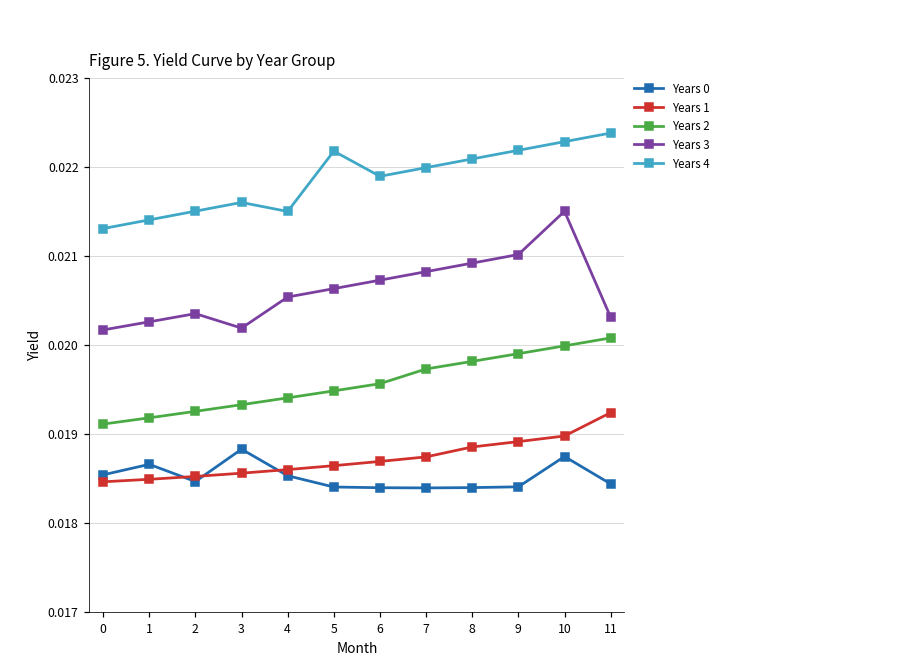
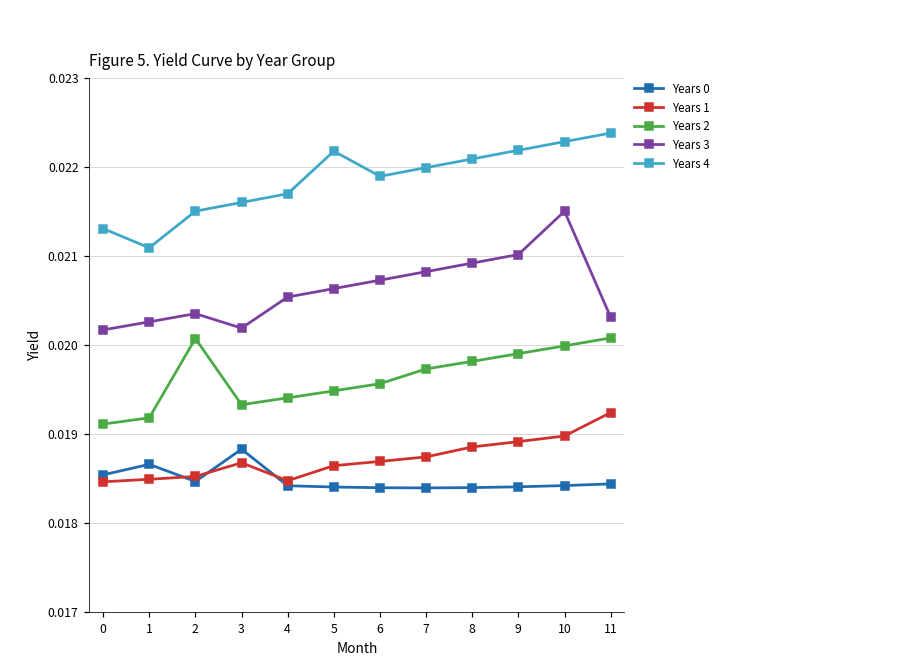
  {
    "Years 0": {
      "0": 0.0185,
      "1": 0.0187,
      "2": 0.0185,
      "3": 0.0188,
-     "4": 0.0185,
+     "4": 0.0184,
      "5": 0.0184,
      "6": 0.0184,
      "7": 0.0184,
      "8": 0.0184,
      "9": 0.0184,
-     "10": 0.0187,
+     "10": 0.0184,
      "11": 0.0184
    },
    "Years 1": {
      "0": 0.0185,
      "1": 0.0185,
      "2": 0.0185,
-     "3": 0.0186,
-     "4": 0.0186,
+     "3": 0.0187,
+     "4": 0.0185,
      "5": 0.0186,
      "6": 0.0187,
      "7": 0.0187,
      "8": 0.0189,
      "9": 0.0189,
      "10": 0.0190,
      "11": 0.0192
    },
    "Years 2": {
      "0": 0.0191,
      "1": 0.0192,
-     "2": 0.0193,
+     "2": 0.0201,
      "3": 0.0193,
      "4": 0.0194,
      "5": 0.0195,
      "6": 0.0196,
      "7": 0.0197,
      "8": 0.0198,
      "9": 0.0199,
      "10": 0.0200,
      "11": 0.0201
    },
    "Years 3": {
      "0": 0.0202,
      "1": 0.0203,
      "2": 0.0204,
      "3": 0.0202,
      "4": 0.0205,
      "5": 0.0206,
      "6": 0.0207,
      "7": 0.0208,
      "8": 0.0209,
      "9": 0.0210,
      "10": 0.0215,
      "11": 0.0203
    },
    "Years 4": {
      "0": 0.0213,
-     "1": 0.0214,
+     "1": 0.0211,
      "2": 0.0215,
      "3": 0.0216,
-     "4": 0.0215,
+     "4": 0.0217,
      "5": 0.0222,
      "6": 0.0219,
      "7": 0.0220,
      "8": 0.0221,
      "9": 0.0222,
      "10": 0.0223,
      "11": 0.0224
    }
  }
